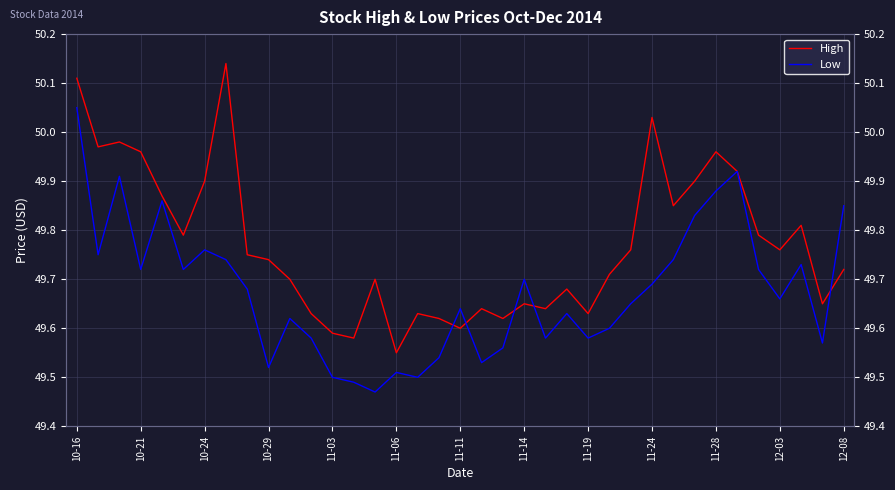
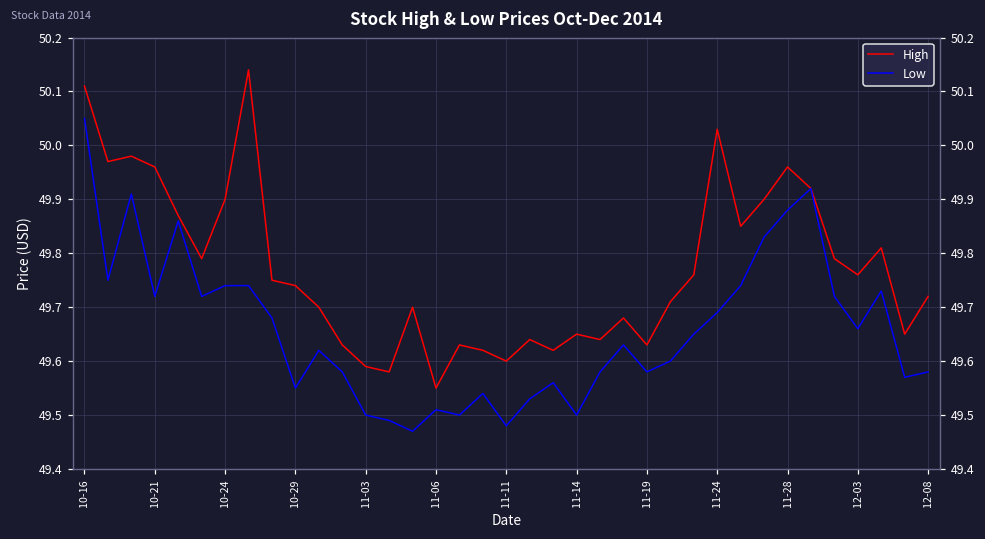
  {
    "High": {
      "10-16": 50.11,
      "10-21": 49.96,
      "10-24": 49.90,
      "10-29": 49.74,
      "11-03": 49.59,
      "11-06": 49.55,
      "11-11": 49.60,
      "11-14": 49.65,
      "11-19": 49.63,
      "11-24": 50.03,
      "11-28": 49.96,
      "12-03": 49.76,
      "12-08": 49.72
    },
    "Low": {
      "10-16": 50.05,
      "10-21": 49.72,
-     "10-24": 49.76,
-     "10-29": 49.52,
+     "10-24": 49.74,
+     "10-29": 49.55,
      "11-03": 49.50,
      "11-06": 49.51,
-     "11-11": 49.64,
-     "11-14": 49.7,
+     "11-11": 49.48,
+     "11-14": 49.5,
      "11-19": 49.58,
      "11-24": 49.69,
      "11-28": 49.88,
      "12-03": 49.66,
-     "12-08": 49.85
+     "12-08": 49.58
    }
  }
